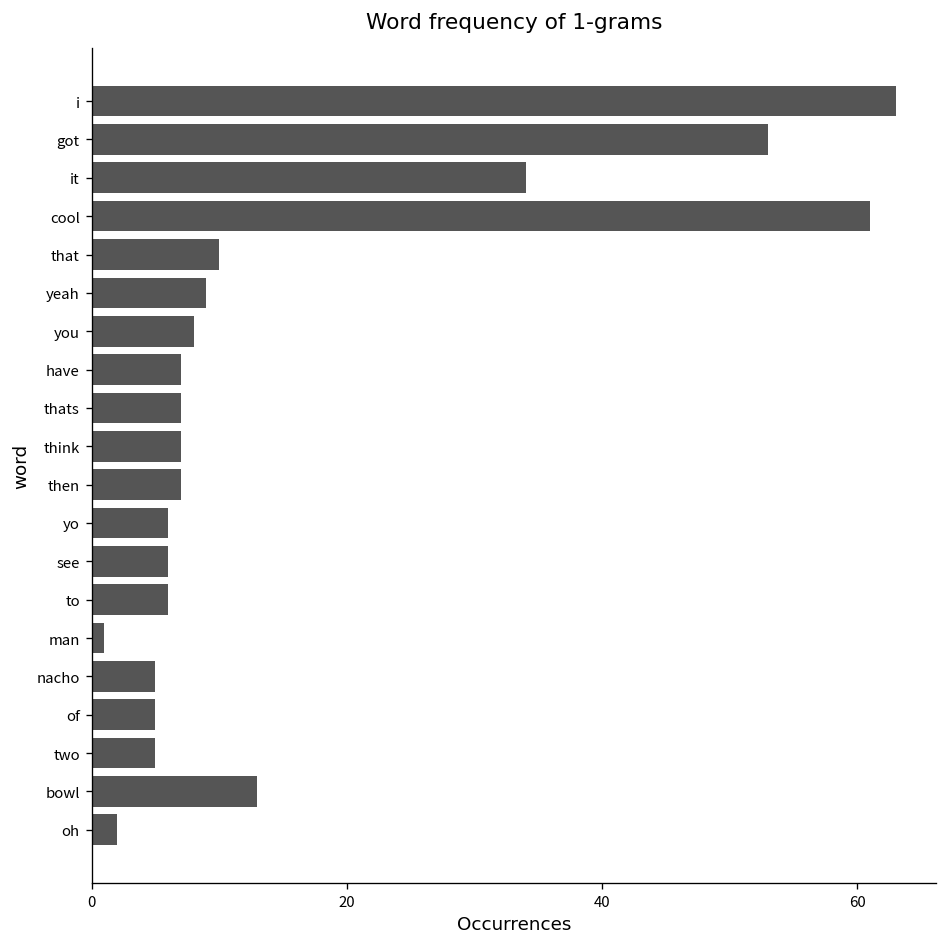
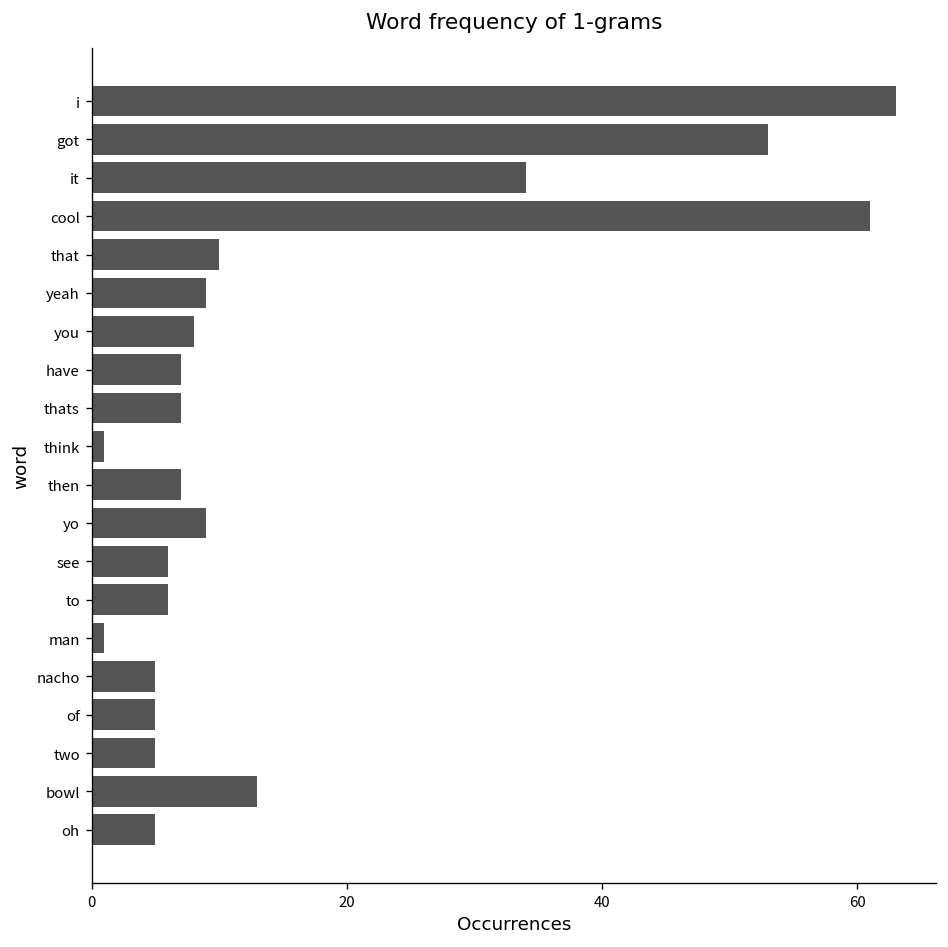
  {
    "i": 63,
    "got": 53,
    "it": 34,
    "cool": 61,
    "that": 10,
    "yeah": 9,
    "you": 8,
    "have": 7,
    "thats": 7,
-   "think": 7,
+   "think": 1,
    "then": 7,
-   "yo": 6,
+   "yo": 9,
    "see": 6,
    "to": 6,
    "man": 1,
    "nacho": 5,
    "of": 5,
    "two": 5,
    "bowl": 13,
-   "oh": 2
+   "oh": 5
  }
